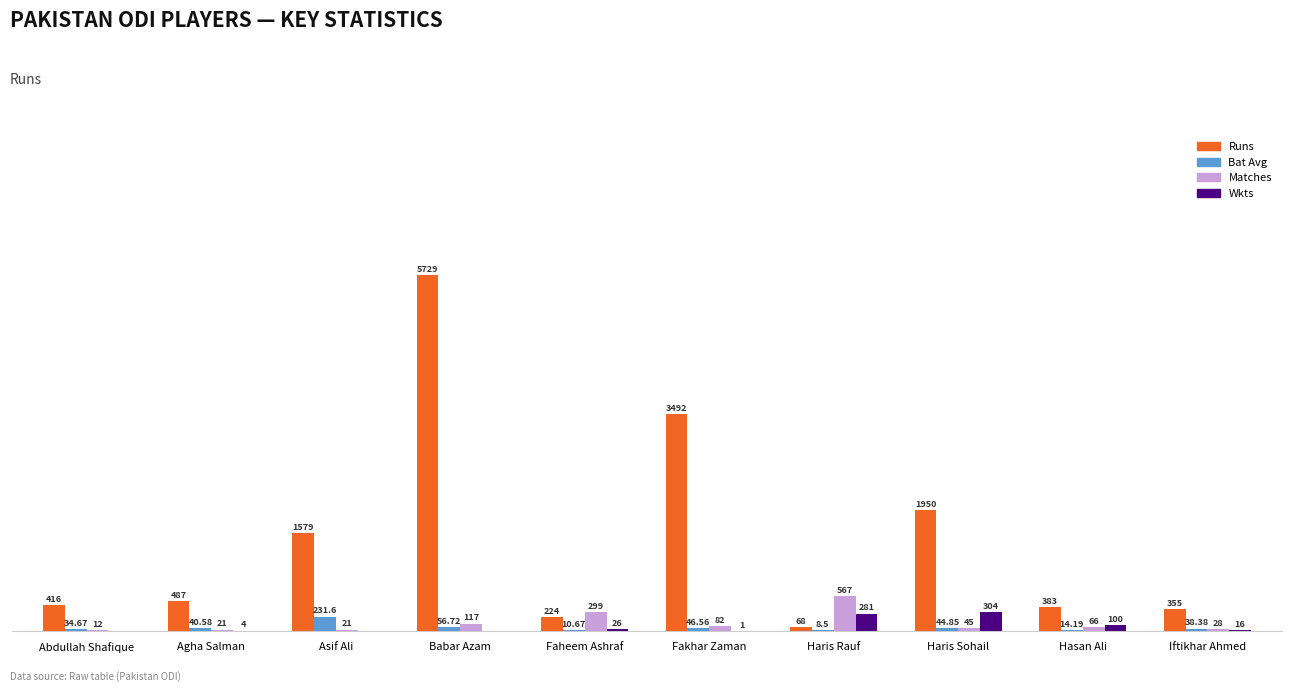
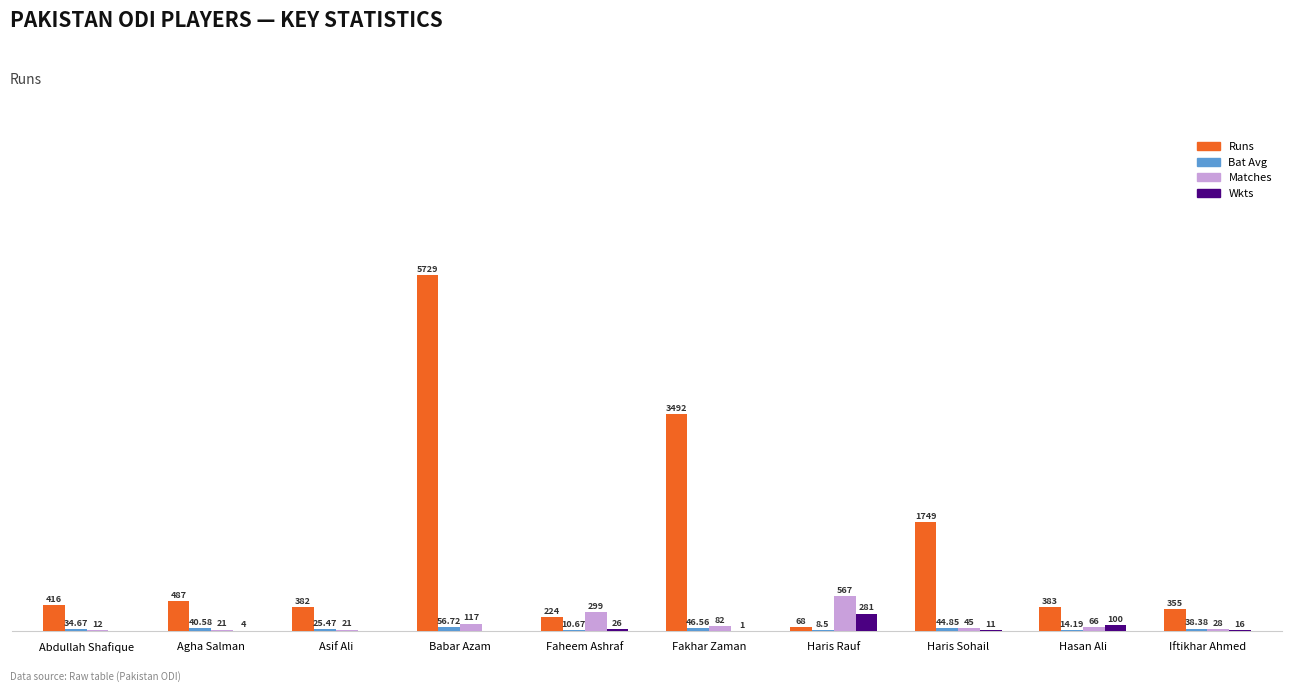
  {
    "Runs": {
      "Abdullah Shafique": 416,
      "Agha Salman": 487,
-     "Asif Ali": 1579,
+     "Asif Ali": 382,
      "Babar Azam": 5729,
      "Faheem Ashraf": 224,
      "Fakhar Zaman": 3492,
      "Haris Rauf": 68,
-     "Haris Sohail": 1950,
+     "Haris Sohail": 1749,
      "Hasan Ali": 383,
      "Iftikhar Ahmed": 355
    },
    "Bat Avg": {
      "Abdullah Shafique": 34.67,
      "Agha Salman": 40.58,
-     "Asif Ali": 231.6,
+     "Asif Ali": 25.47,
      "Babar Azam": 56.72,
      "Faheem Ashraf": 10.67,
      "Fakhar Zaman": 46.56,
      "Haris Rauf": 8.5,
      "Haris Sohail": 44.85,
      "Hasan Ali": 14.19,
      "Iftikhar Ahmed": 38.38
    },
    "Matches": {
      "Abdullah Shafique": 12,
      "Agha Salman": 21,
      "Asif Ali": 21,
      "Babar Azam": 117,
      "Faheem Ashraf": 299,
      "Fakhar Zaman": 82,
      "Haris Rauf": 567,
      "Haris Sohail": 45,
      "Hasan Ali": 66,
      "Iftikhar Ahmed": 28
    },
    "Wkts": {
      "Agha Salman": 4,
      "Faheem Ashraf": 26,
      "Fakhar Zaman": 1,
      "Haris Rauf": 281,
-     "Haris Sohail": 304,
+     "Haris Sohail": 11,
      "Hasan Ali": 100,
      "Iftikhar Ahmed": 16
    }
  }
